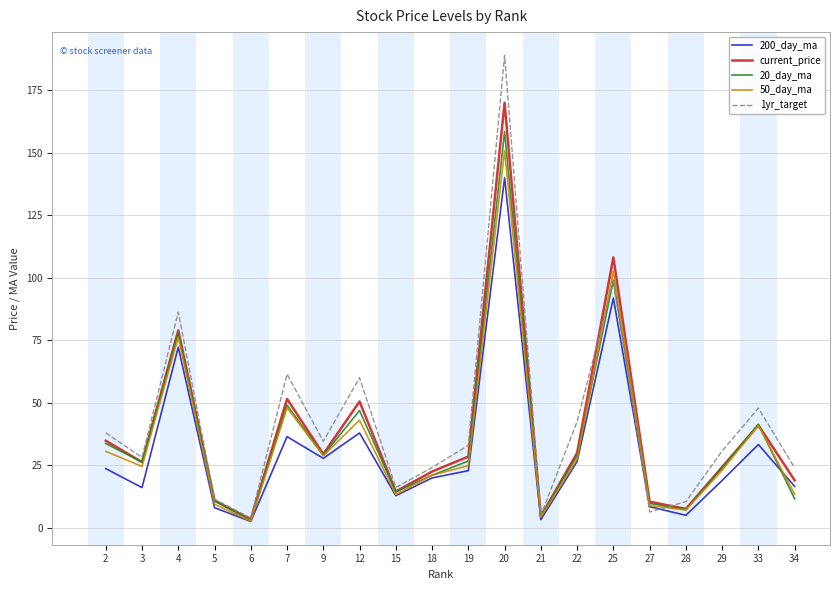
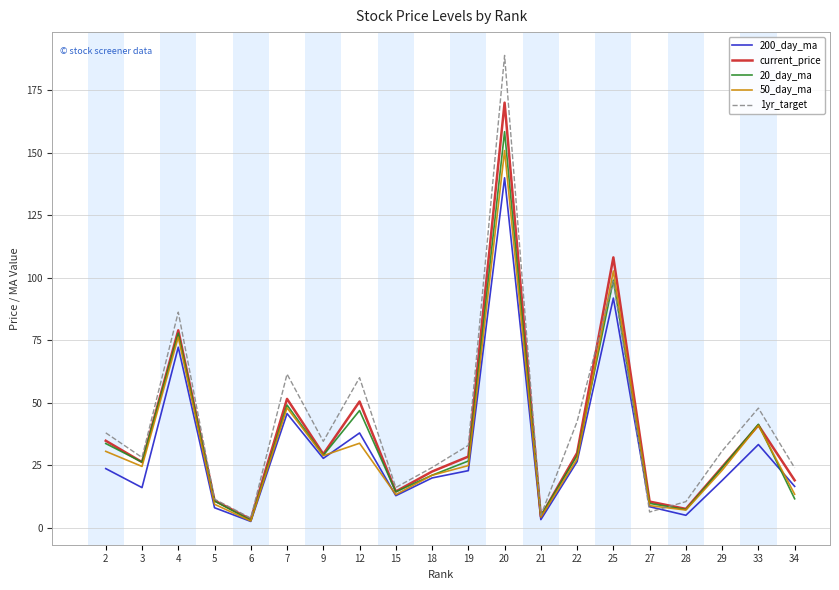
  {
    "200_day_ma": {
      "2": 24,
      "3": 16,
      "4": 72,
      "5": 8,
-     "7": 36,
+     "7": 46,
      "9": 28,
      "12": 38,
      "18": 20,
      "19": 23,
      "20": 140,
      "22": 27,
      "25": 92,
      "28": 5,
      "29": 19,
      "33": 33,
      "34": 17
    },
    "current_price": {
      "2": 35,
      "4": 79,
      "7": 52,
      "12": 51,
      "18": 23,
      "19": 29,
      "20": 170,
      "22": 30,
      "25": 108,
      "34": 19
    },
    "20_day_ma": {
      "2": 34,
      "4": 78,
      "7": 49,
      "12": 47,
      "19": 27,
      "20": 158,
      "22": 29,
      "34": 12
    },
    "50_day_ma": {
      "2": 31,
      "3": 25,
      "4": 76,
      "5": 9,
      "7": 48,
-     "12": 43,
+     "12": 34,
      "19": 25,
      "20": 151,
      "22": 28,
      "25": 103,
      "29": 23,
      "34": 13
    },
    "1yr_target": {
      "2": 38,
      "3": 28,
      "4": 86,
      "7": 62,
      "9": 35,
      "12": 60,
      "15": 16,
      "18": 24,
      "19": 33,
      "20": 189,
      "22": 43,
      "27": 6,
      "28": 11,
      "29": 31,
      "33": 48,
      "34": 24
    }
  }
